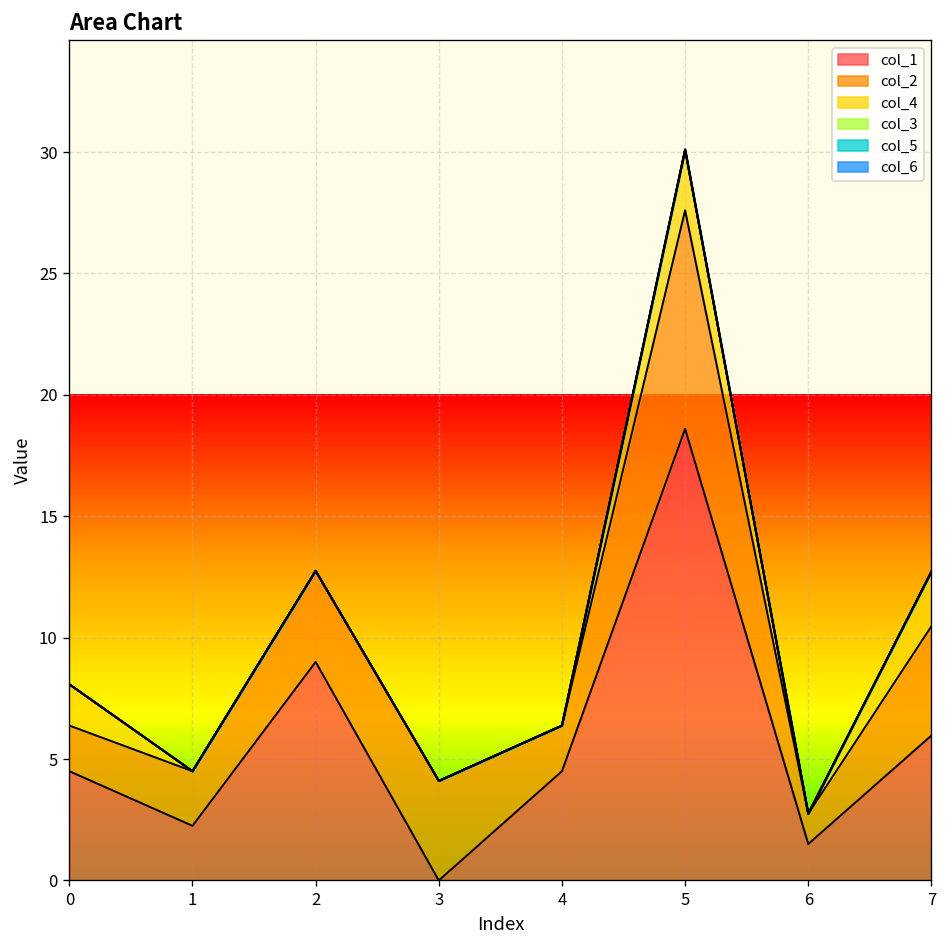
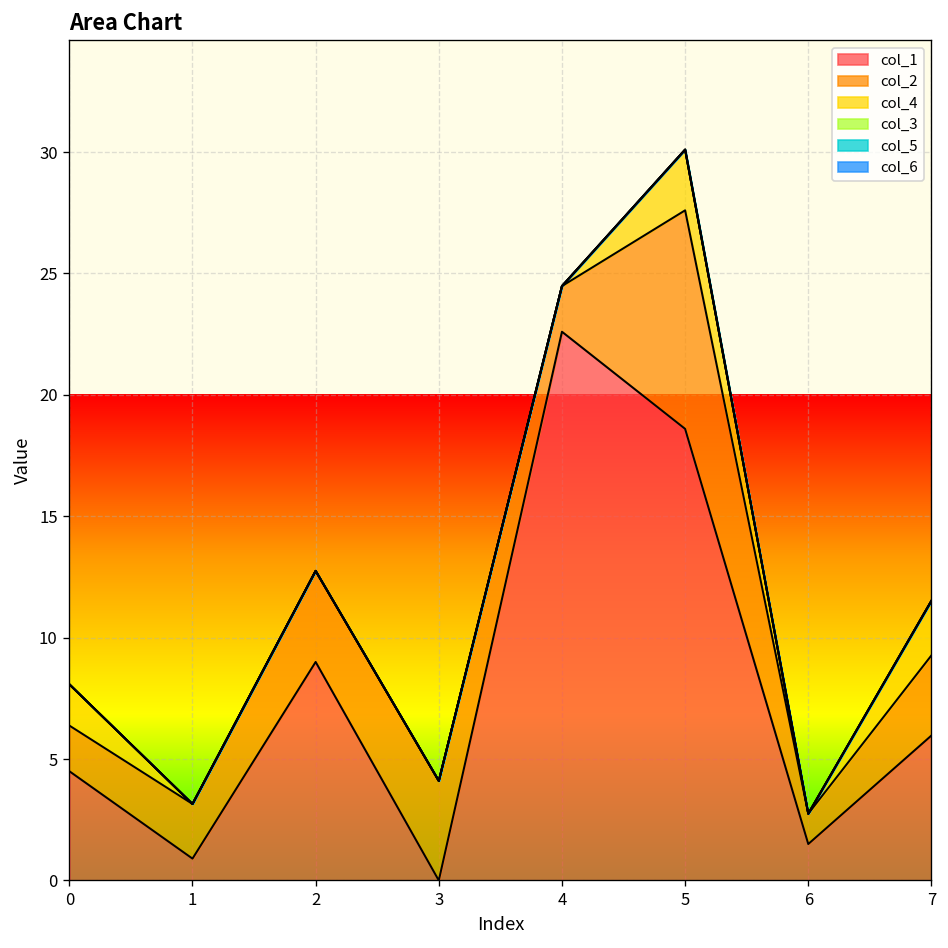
  {
    "col_1": {
      "0": 4.5,
-     "1": 2.3,
+     "1": 0.9,
      "2": 9.0,
      "3": 0.0,
-     "4": 4.5,
+     "4": 22.6,
      "5": 18.6,
      "6": 1.5,
      "7": 6.0
    },
    "col_2": {
      "0": 1.9,
      "5": 9.0,
-     "7": 4.5
+     "7": 3.3
    }
  }
